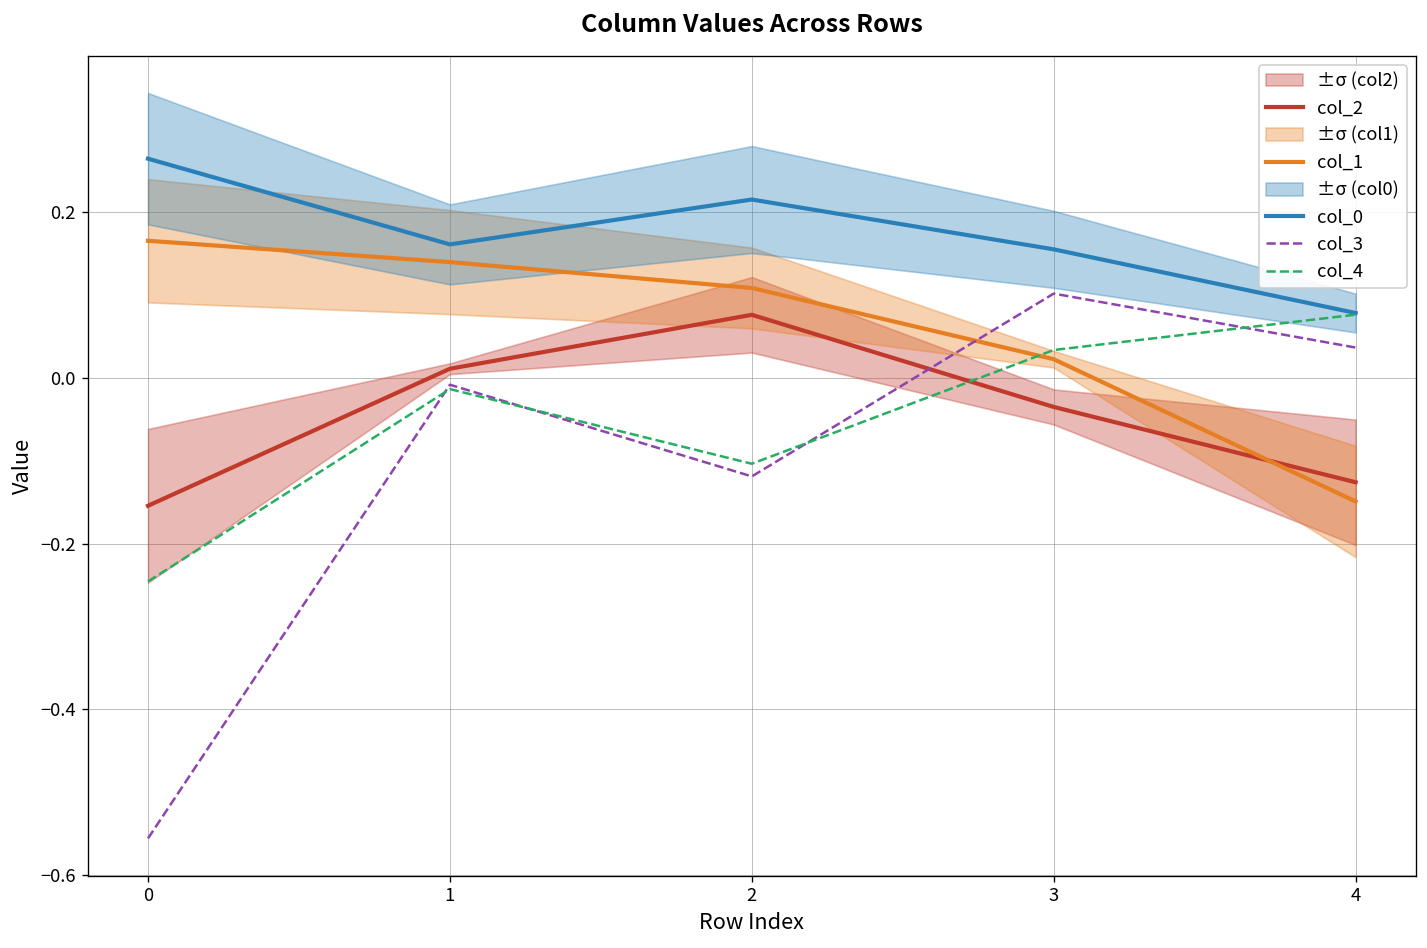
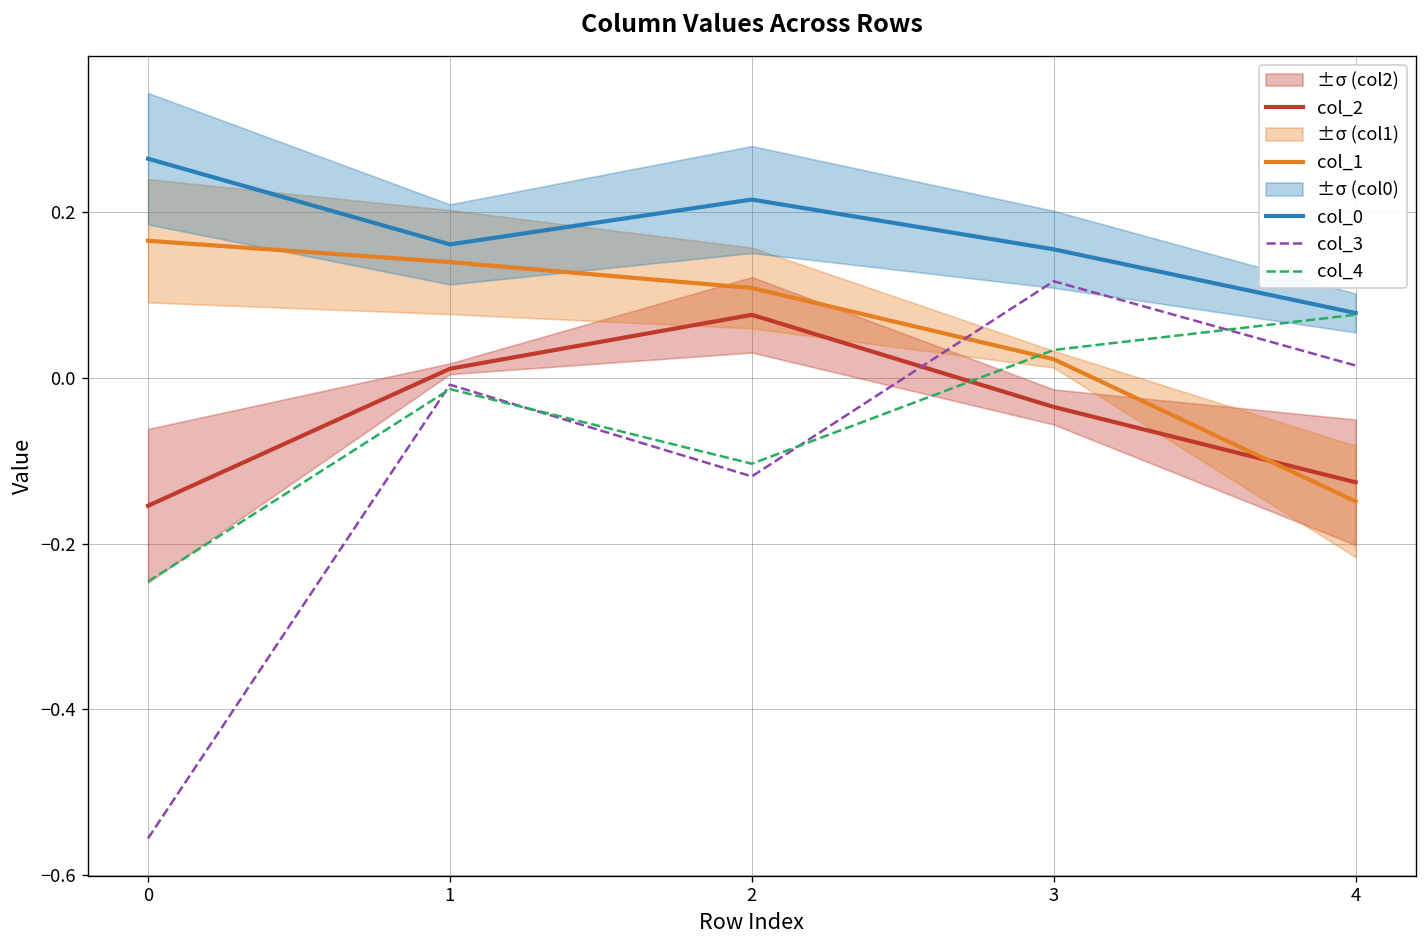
  {
    "col_3": {
      "0": -0.56,
      "1": -0.01,
      "2": -0.12,
-     "3": 0.10,
-     "4": 0.04
+     "3": 0.12,
+     "4": 0.01
    },
    "col_4": {
      "0": -0.25,
      "1": -0.01,
      "2": -0.10
    }
  }
